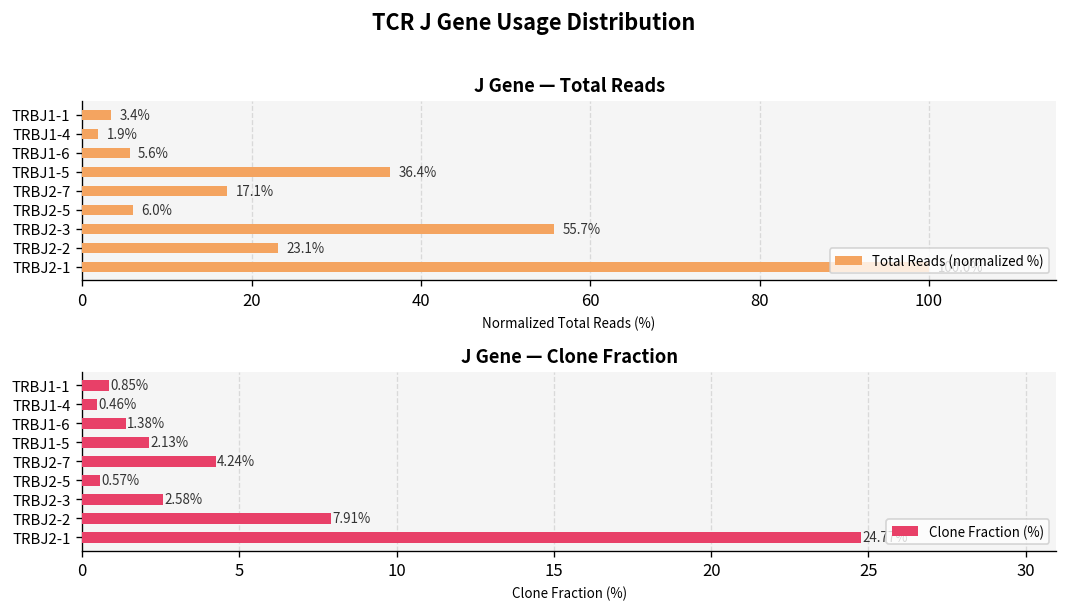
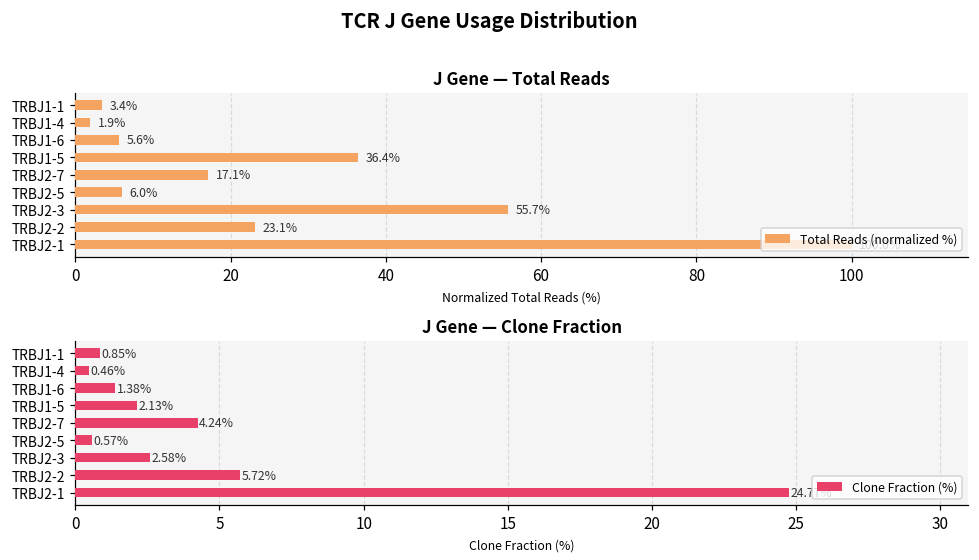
  {
    "J Gene — Total Reads": {
      "TRBJ1-1": "3.4%",
      "TRBJ1-4": "1.9%",
      "TRBJ1-6": "5.6%",
      "TRBJ1-5": "36.4%",
      "TRBJ2-7": "17.1%",
      "TRBJ2-5": "6.0%",
      "TRBJ2-3": "55.7%",
      "TRBJ2-2": "23.1%"
    },
    "J Gene — Clone Fraction": {
      "TRBJ1-1": "0.85%",
      "TRBJ1-4": "0.46%",
      "TRBJ1-6": "1.38%",
      "TRBJ1-5": "2.13%",
      "TRBJ2-7": "4.24%",
      "TRBJ2-5": "0.57%",
      "TRBJ2-3": "2.58%",
-     "TRBJ2-2": "7.91%"
+     "TRBJ2-2": "5.72%"
    }
  }
